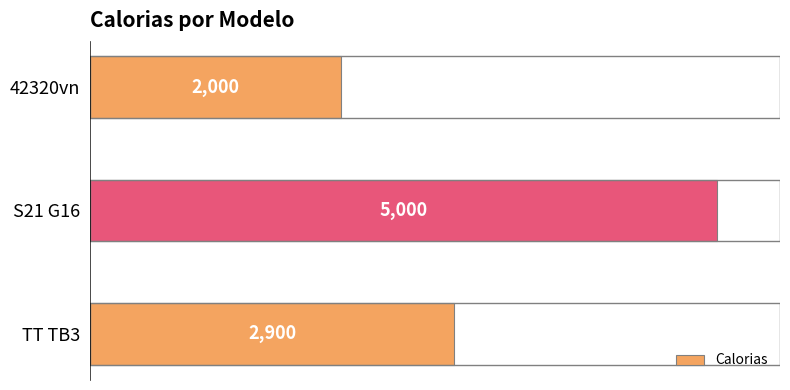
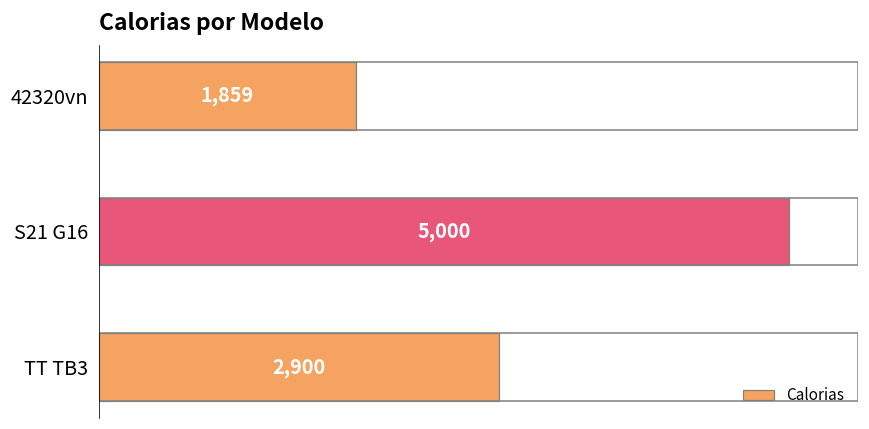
  {
-   "42320vn": "2,000",
+   "42320vn": "1,859",
    "S21 G16": "5,000",
    "TT TB3": "2,900"
  }
